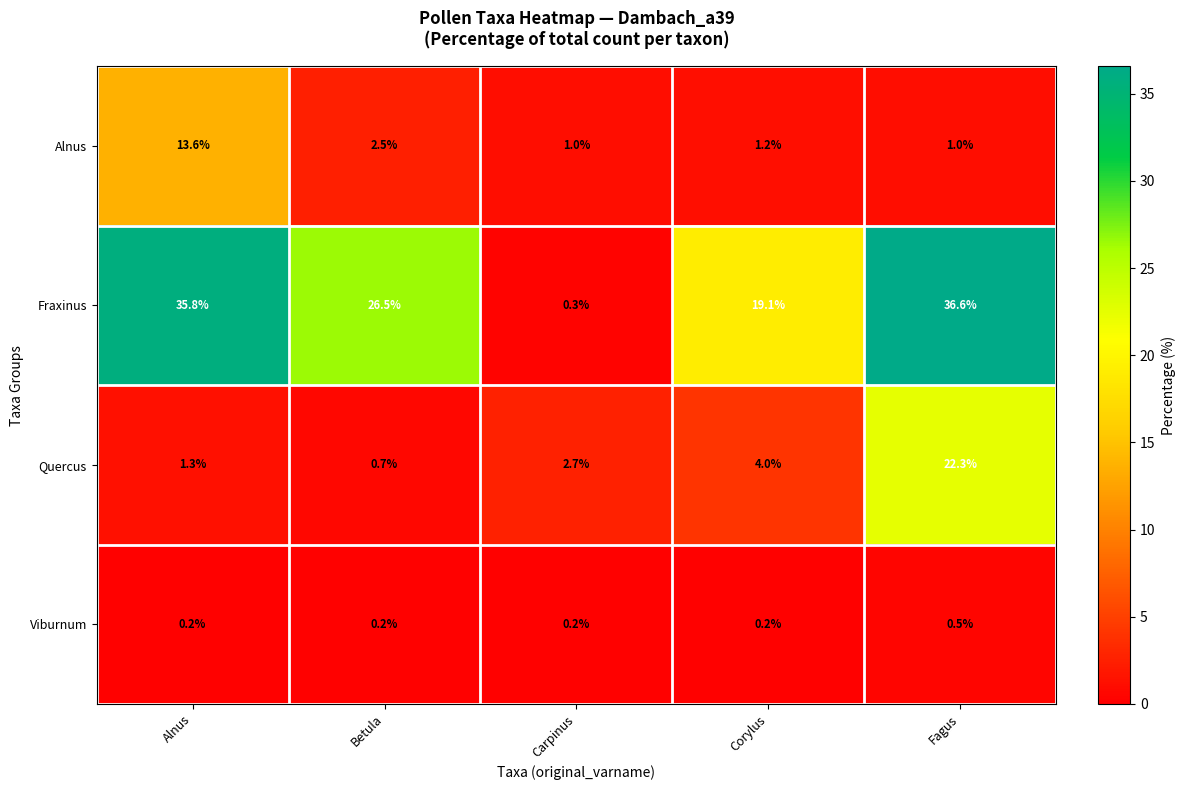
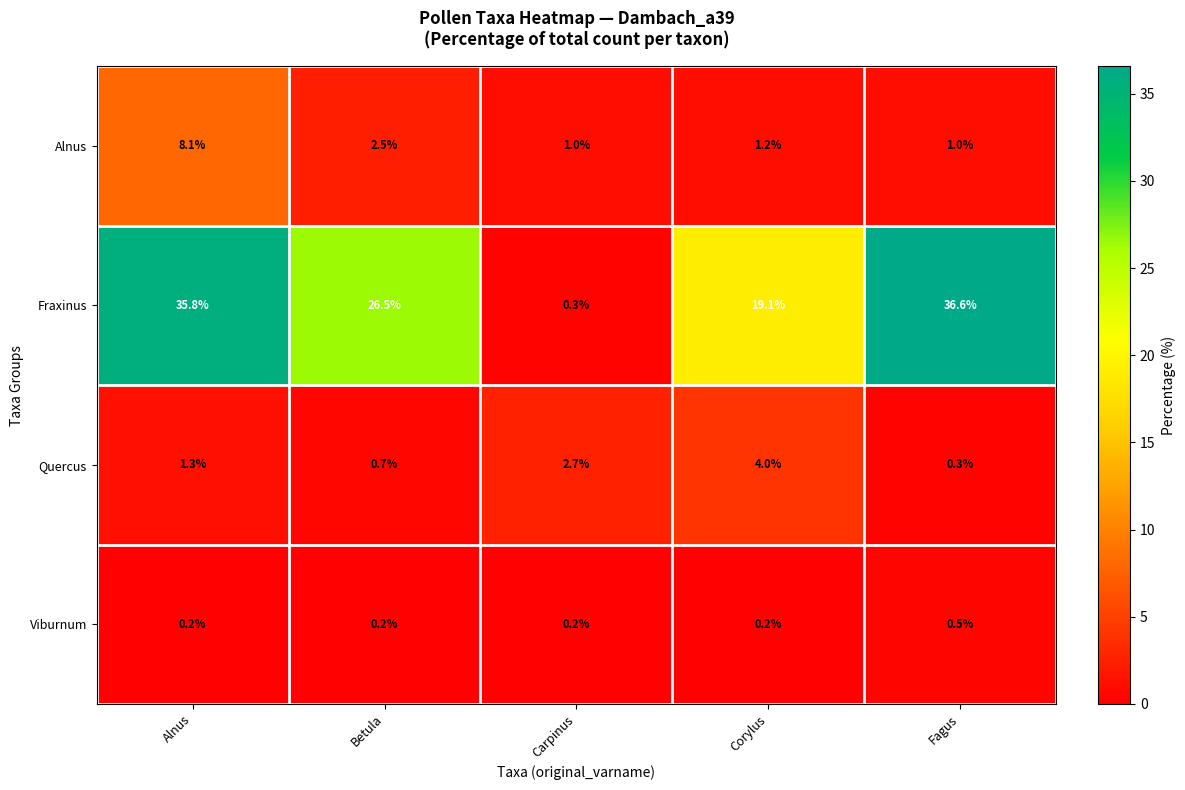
  {
    "Alnus": {
-     "Alnus": "13.6%",
+     "Alnus": "8.1%",
      "Betula": "2.5%",
      "Carpinus": "1.0%",
      "Corylus": "1.2%",
      "Fagus": "1.0%"
    },
    "Fraxinus": {
      "Alnus": "35.8%",
      "Betula": "26.5%",
      "Carpinus": "0.3%",
      "Corylus": "19.1%",
      "Fagus": "36.6%"
    },
    "Quercus": {
      "Alnus": "1.3%",
      "Betula": "0.7%",
      "Carpinus": "2.7%",
      "Corylus": "4.0%",
-     "Fagus": "22.3%"
+     "Fagus": "0.3%"
    },
    "Viburnum": {
      "Alnus": "0.2%",
      "Betula": "0.2%",
      "Carpinus": "0.2%",
      "Corylus": "0.2%",
      "Fagus": "0.5%"
    }
  }
